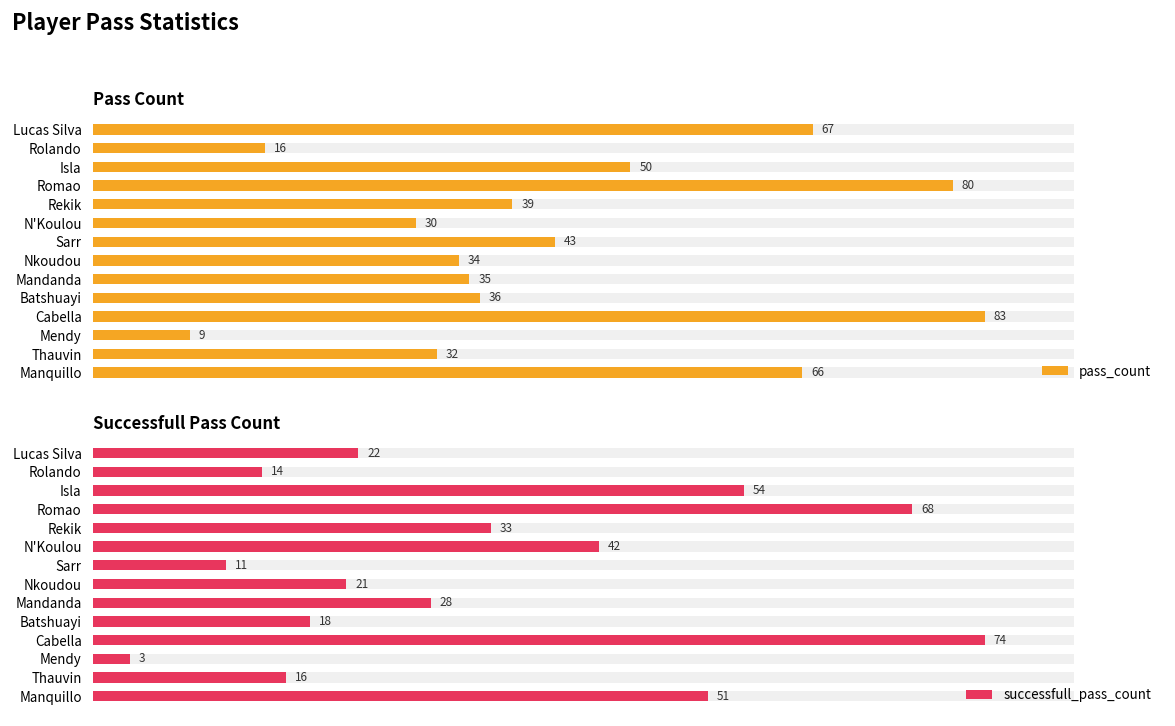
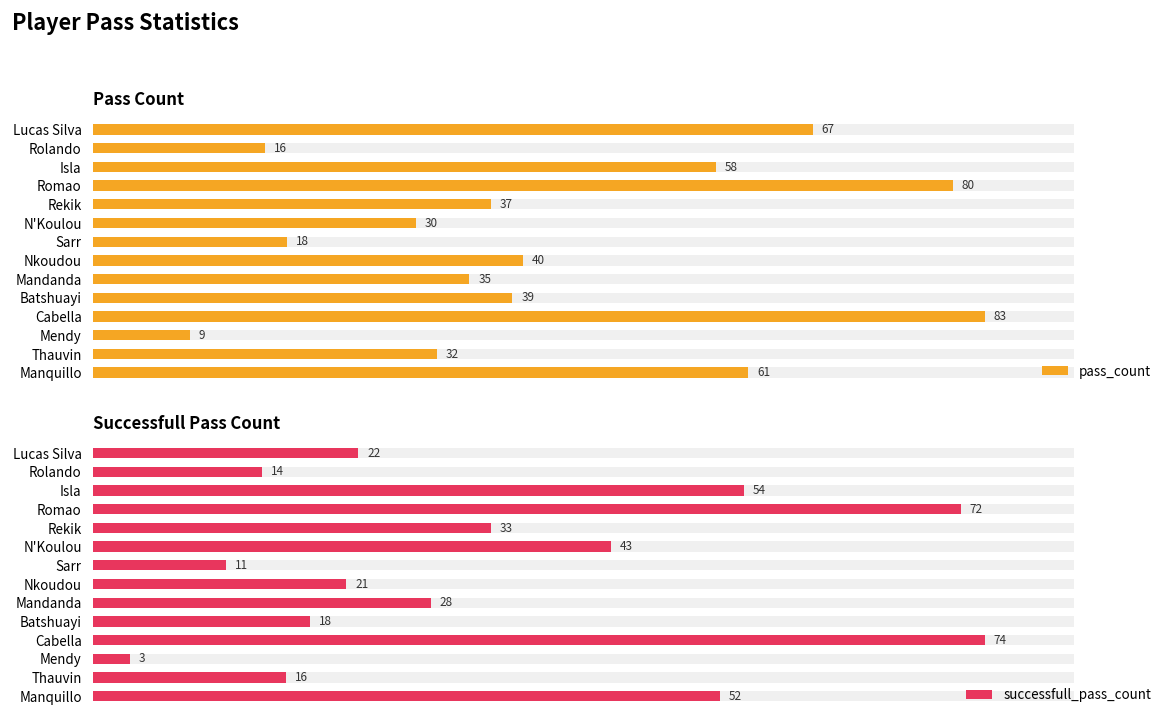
  {
    "Pass Count": {
      "pass_count": {
-       "Isla": 50,
-       "Rekik": 39,
-       "Sarr": 43,
-       "Nkoudou": 34,
-       "Batshuayi": 36,
-       "Manquillo": 66
+       "Isla": 58,
+       "Rekik": 37,
+       "Sarr": 18,
+       "Nkoudou": 40,
+       "Batshuayi": 39,
+       "Manquillo": 61
      }
    },
    "Successfull Pass Count": {
      "successfull_pass_count": {
-       "Romao": 68,
-       "N'Koulou": 42,
-       "Manquillo": 51
+       "Romao": 72,
+       "N'Koulou": 43,
+       "Manquillo": 52
      }
    }
  }
